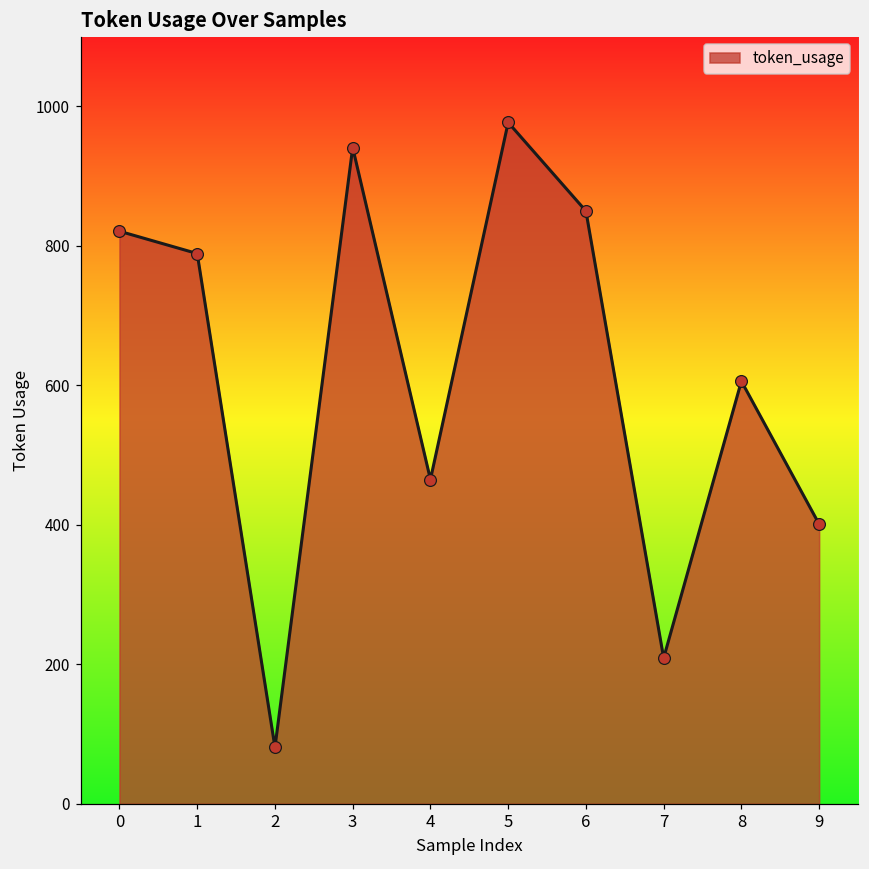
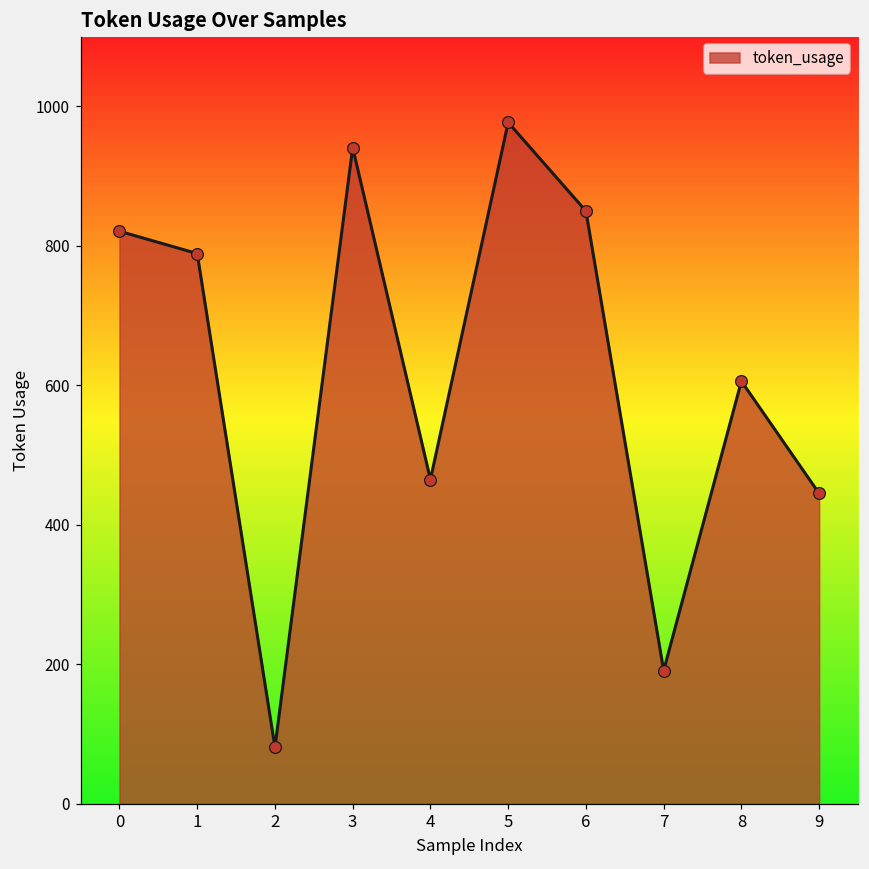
  {
    "0": 820,
    "1": 790,
    "2": 80,
    "3": 940,
    "4": 470,
    "5": 980,
    "6": 850,
-   "7": 210,
+   "7": 190,
    "8": 610,
-   "9": 400
+   "9": 450
  }
